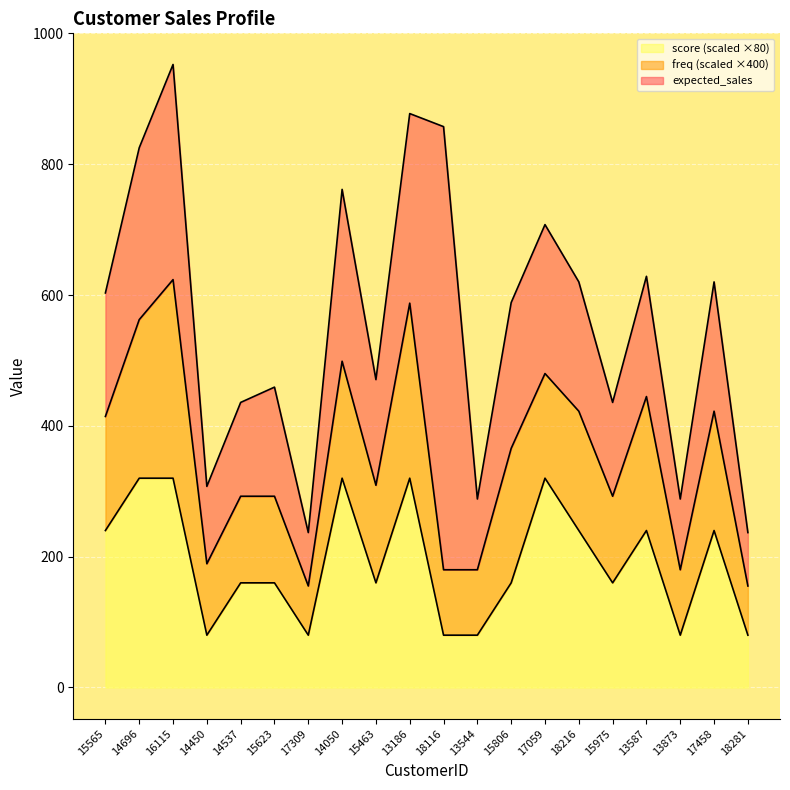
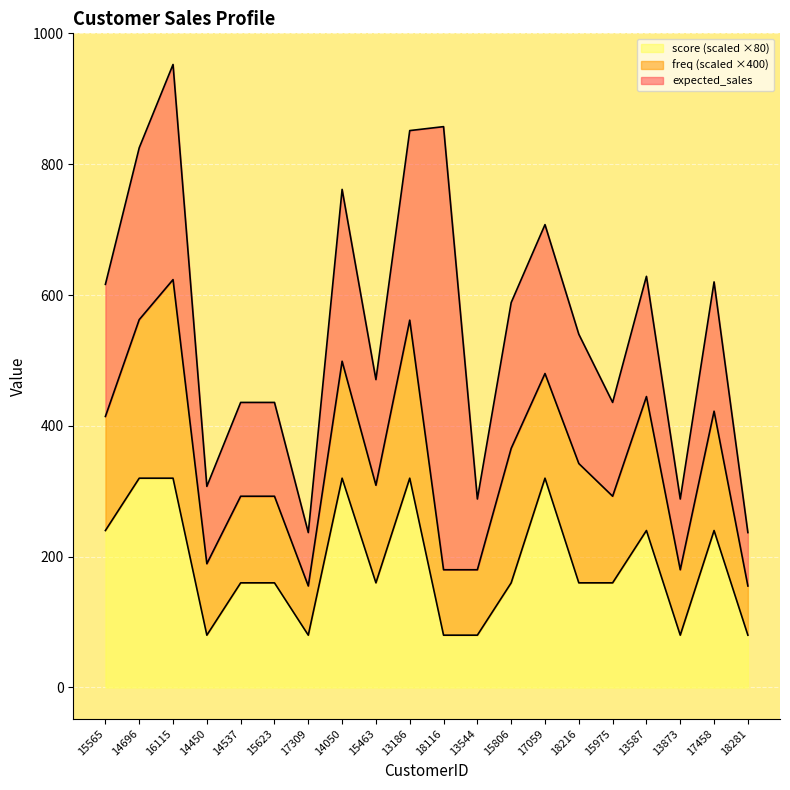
  {
    "score (scaled ×80)": {
      "15565": 240,
      "14696": 320,
      "16115": 320,
      "14450": 80,
      "14537": 160,
      "15623": 160,
      "17309": 80,
      "14050": 320,
      "15463": 160,
      "13186": 320,
      "18116": 80,
      "13544": 80,
      "15806": 160,
      "17059": 320,
-     "18216": 240,
+     "18216": 160,
      "15975": 160,
      "13587": 240,
      "13873": 80,
      "17458": 240,
      "18281": 80
    },
    "freq (scaled ×400)": {
      "15565": 170,
      "14696": 240,
      "16115": 300,
      "14450": 110,
      "14537": 130,
      "15623": 130,
      "17309": 80,
      "14050": 180,
      "15463": 150,
-     "13186": 270,
+     "13186": 240,
      "18116": 100,
      "13544": 100,
      "15806": 210,
      "17059": 160,
      "18216": 180,
      "15975": 130,
      "13587": 200,
      "13873": 100,
      "17458": 180,
      "18281": 80
    },
    "expected_sales": {
-     "15565": 190,
+     "15565": 200,
      "14696": 260,
      "16115": 330,
      "14450": 120,
      "14537": 140,
-     "15623": 170,
+     "15623": 140,
      "17309": 80,
      "14050": 260,
      "15463": 160,
      "13186": 290,
      "18116": 680,
      "13544": 110,
      "15806": 220,
      "17059": 230,
      "18216": 200,
      "15975": 140,
      "13587": 180,
      "13873": 110,
      "17458": 200,
      "18281": 80
    }
  }
